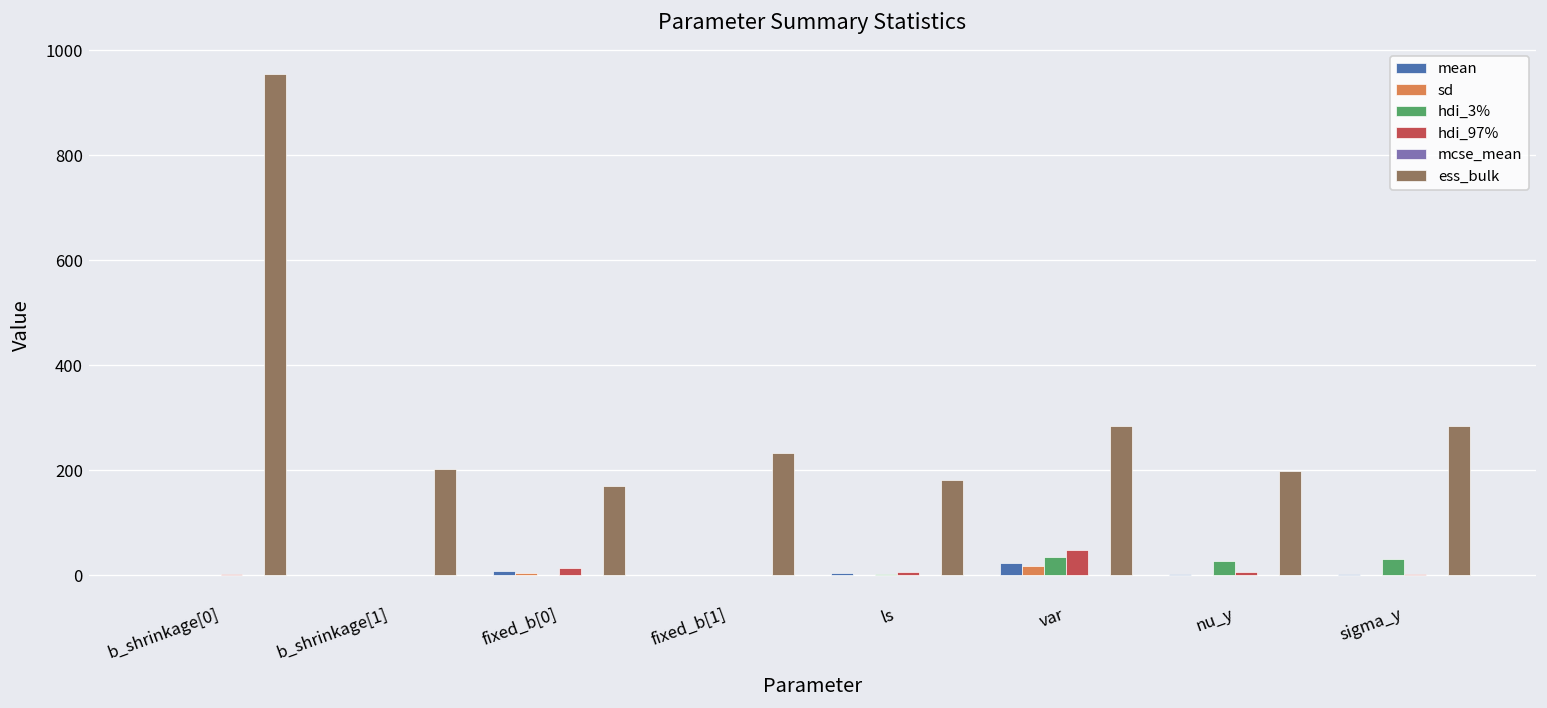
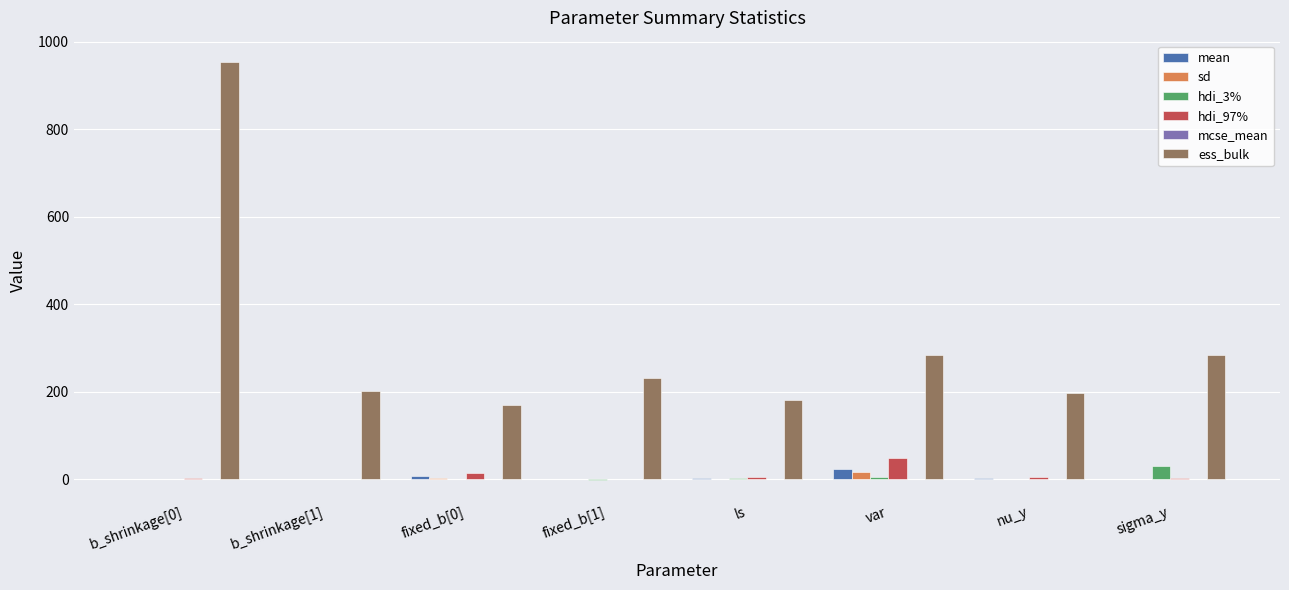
  {
    "hdi_3%": {
      "b_shrinkage[1]": 0,
-     "var": 40,
-     "nu_y": 30,
+     "var": 10,
+     "nu_y": 0,
      "sigma_y": 30
    },
    "ess_bulk": {
      "b_shrinkage[0]": 960,
      "b_shrinkage[1]": 200,
      "fixed_b[0]": 170,
      "fixed_b[1]": 230,
      "ls": 180,
      "var": 280,
      "nu_y": 200,
      "sigma_y": 280
    }
  }
